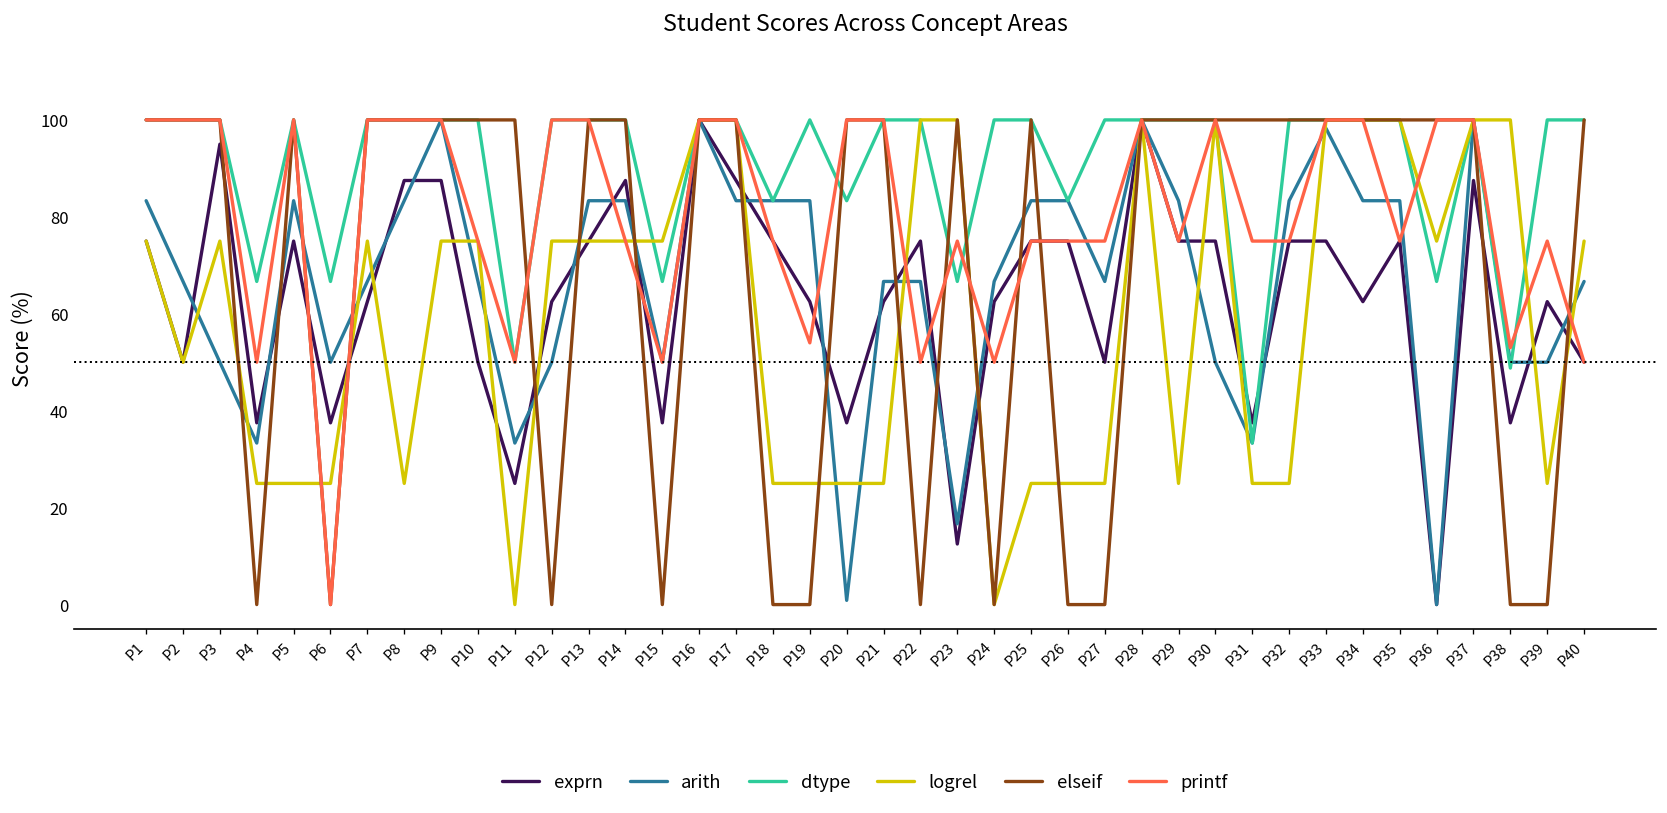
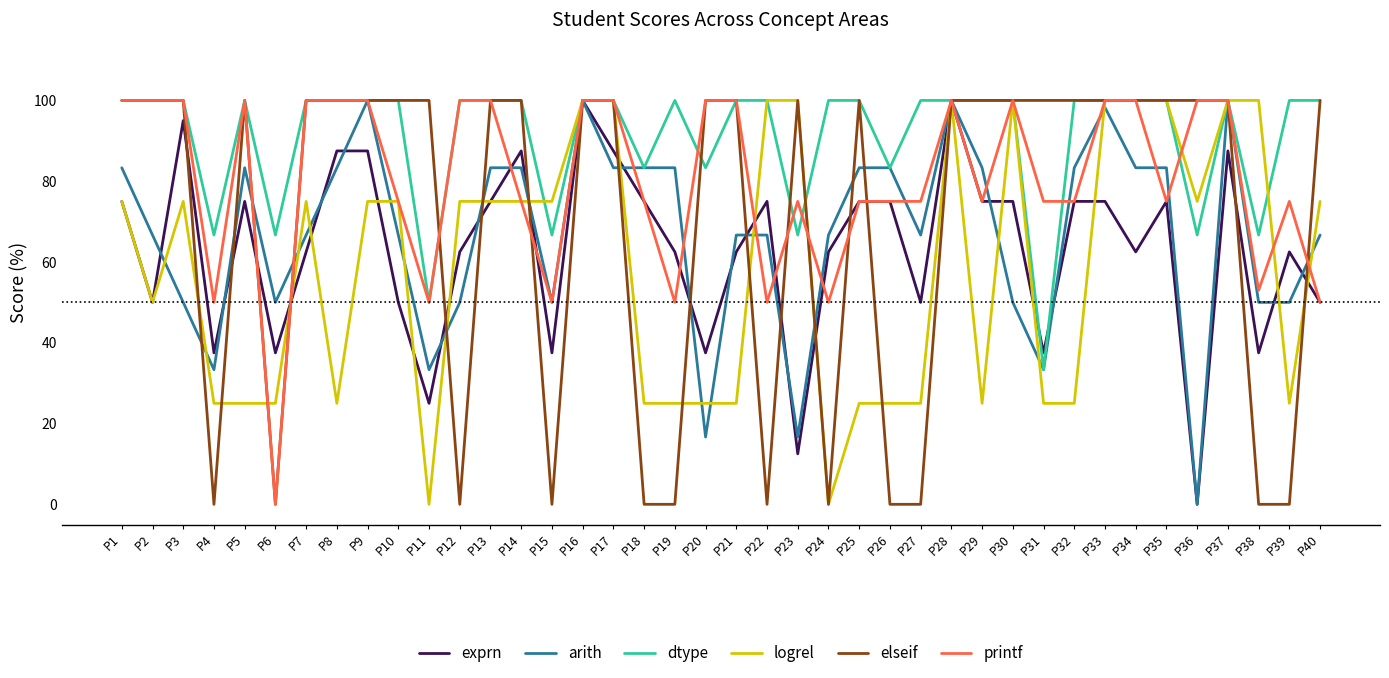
  {
    "exprn": {
      "P3": 95,
      "P4": 38,
      "P5": 75,
      "P6": 38,
      "P7": 63,
      "P8": 88,
      "P9": 88,
      "P10": 50,
      "P11": 25,
      "P12": 63,
      "P14": 88,
      "P15": 38,
      "P17": 88,
      "P19": 63,
      "P20": 38,
      "P21": 63,
      "P22": 75,
      "P23": 13,
      "P24": 63,
      "P27": 50,
      "P30": 75,
      "P31": 38,
      "P33": 75,
      "P34": 63,
      "P37": 88,
      "P38": 38,
      "P39": 63
    },
    "arith": {
      "P1": 83,
      "P2": 67,
      "P3": 50,
      "P4": 33,
      "P5": 83,
      "P6": 50,
      "P7": 67,
      "P8": 83,
      "P10": 67,
      "P11": 33,
      "P12": 50,
      "P13": 83,
      "P14": 83,
      "P17": 83,
      "P19": 83,
-     "P20": 1,
+     "P20": 17,
      "P21": 67,
      "P22": 67,
      "P23": 17,
      "P24": 67,
      "P25": 83,
      "P27": 67,
      "P29": 83,
      "P30": 50,
      "P32": 83,
      "P33": 98,
      "P34": 83,
      "P35": 83,
      "P38": 50,
      "P39": 50,
      "P40": 67
    },
    "dtype": {
      "P4": 67,
      "P6": 67,
      "P15": 67,
      "P19": 100,
      "P20": 83,
      "P23": 67,
      "P24": 100,
      "P27": 100,
      "P36": 67,
-     "P38": 49,
+     "P38": 67,
      "P39": 100
    },
    "logrel": {
      "P3": 75,
      "P4": 25,
      "P5": 25,
      "P6": 25,
      "P7": 75,
      "P8": 25,
      "P9": 75,
      "P11": 0,
      "P12": 75,
      "P15": 75,
      "P18": 25,
      "P19": 25,
      "P20": 25,
      "P21": 25,
      "P25": 25,
      "P26": 25,
      "P27": 25,
      "P29": 25,
      "P31": 25,
      "P32": 25,
      "P36": 75,
      "P38": 100,
      "P39": 25,
      "P40": 75
    },
    "elseif": {
      "P4": 0,
      "P11": 100,
      "P12": 0,
      "P15": 0,
      "P18": 0,
      "P19": 0,
      "P22": 0,
      "P26": 0,
      "P27": 0,
      "P31": 100,
      "P38": 0,
      "P39": 0
    },
    "printf": {
      "P4": 50,
-     "P19": 54,
+     "P19": 50,
      "P22": 50,
      "P23": 75,
      "P24": 50,
      "P27": 75,
      "P31": 75,
      "P38": 53,
      "P39": 75
    }
  }
